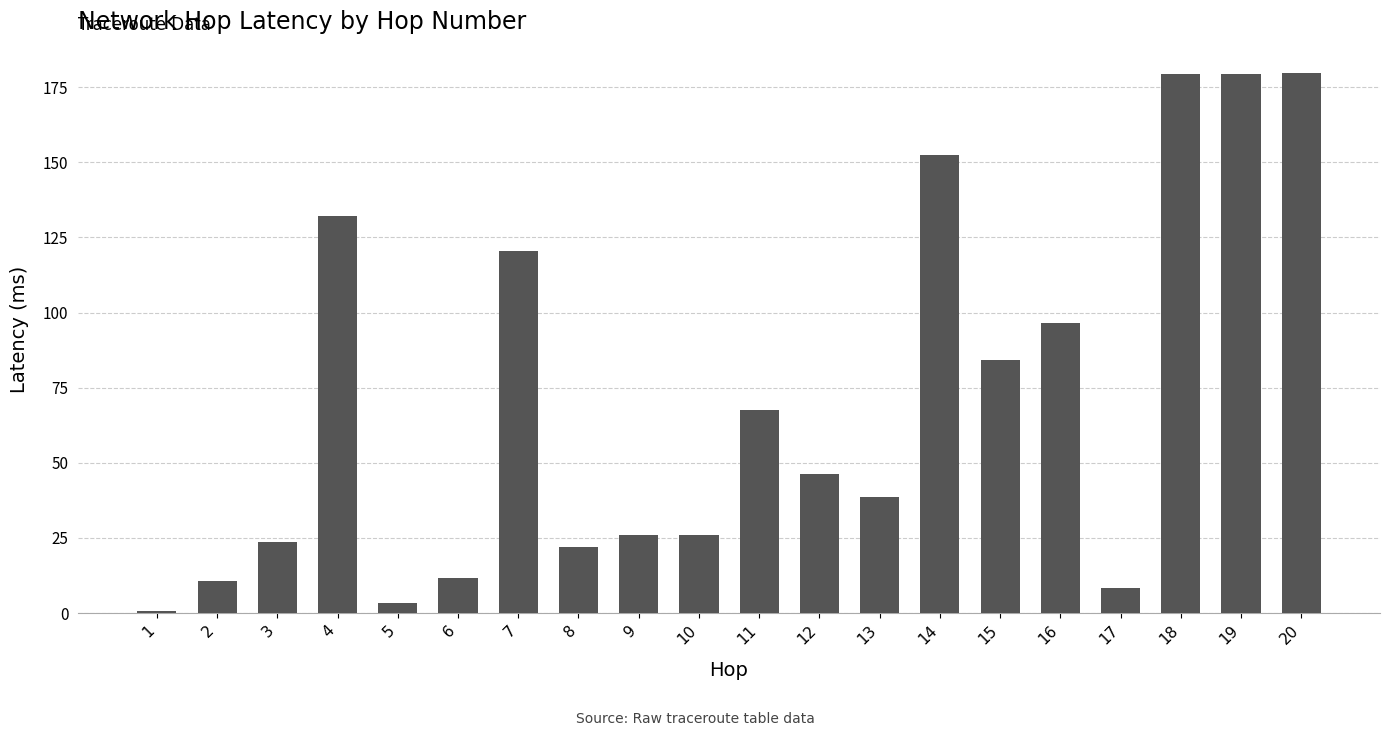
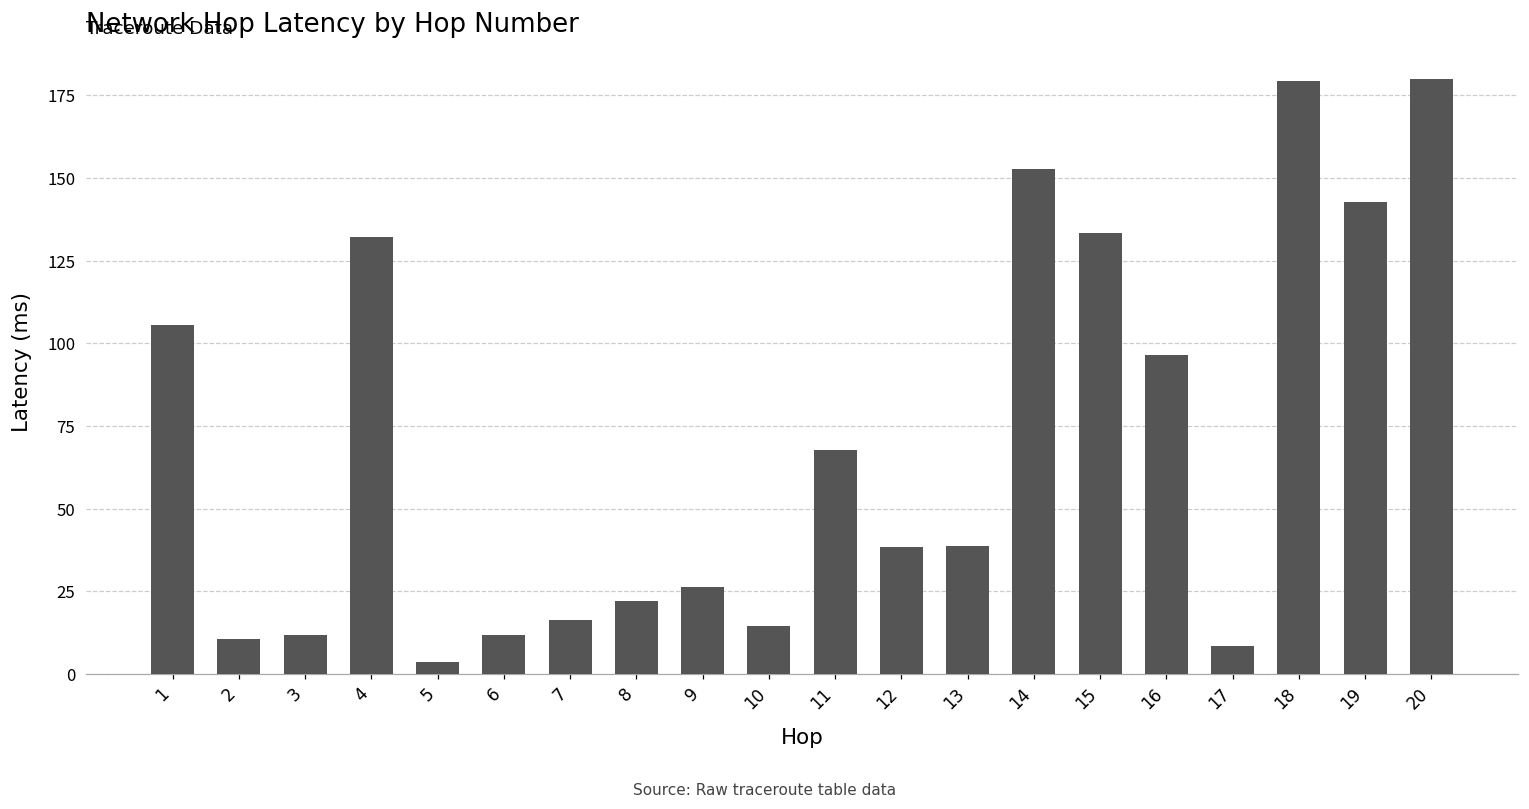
  {
-   "1": 1,
+   "1": 105,
    "2": 11,
-   "3": 24,
+   "3": 12,
    "4": 132,
    "5": 4,
    "6": 12,
-   "7": 120,
+   "7": 16,
    "8": 22,
    "9": 26,
-   "10": 26,
+   "10": 15,
    "11": 68,
-   "12": 46,
+   "12": 38,
    "13": 39,
    "14": 153,
-   "15": 84,
+   "15": 133,
    "16": 96,
    "17": 8,
    "18": 179,
-   "19": 180,
+   "19": 143,
    "20": 180
  }
